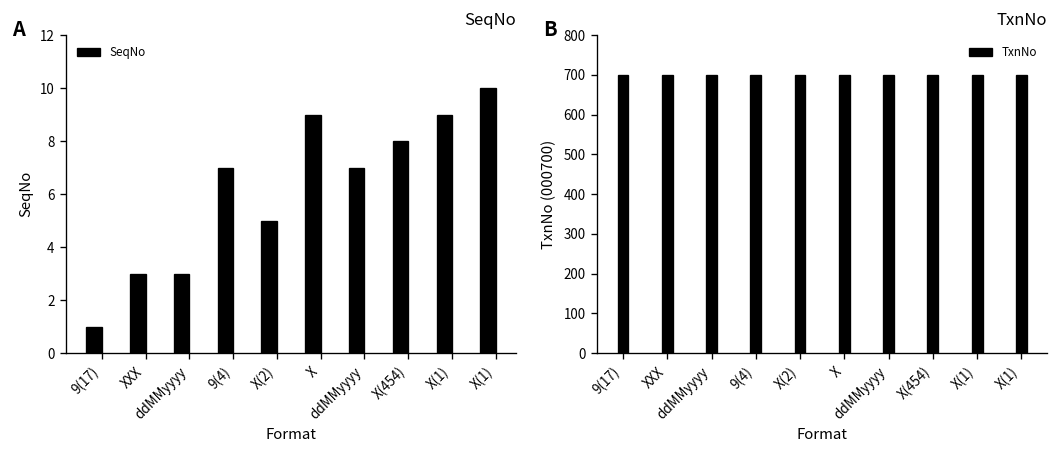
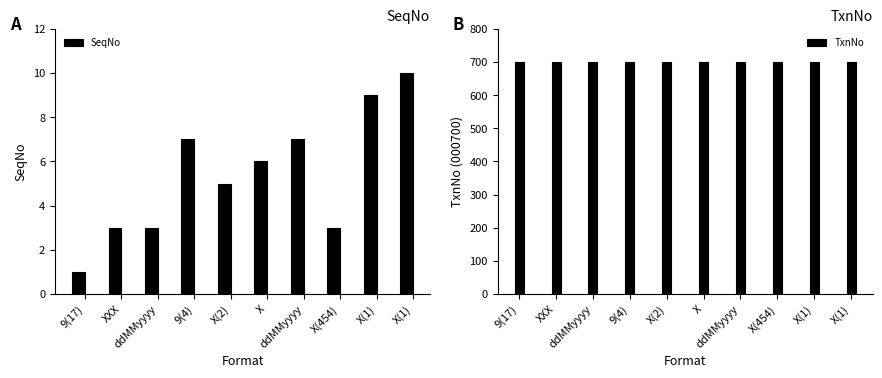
  {
    "SeqNo": {
      "9(17)": 1,
      "XXX": 3,
      "9(4)": 7,
      "X(2)": 5,
-     "X": 9,
-     "X(454)": 8
+     "X": 6,
+     "X(454)": 3
    },
    "TxnNo": {
      "9(17)": 700,
      "XXX": 700,
      "9(4)": 700,
      "X(2)": 700,
      "X": 700,
      "X(454)": 700
    }
  }
